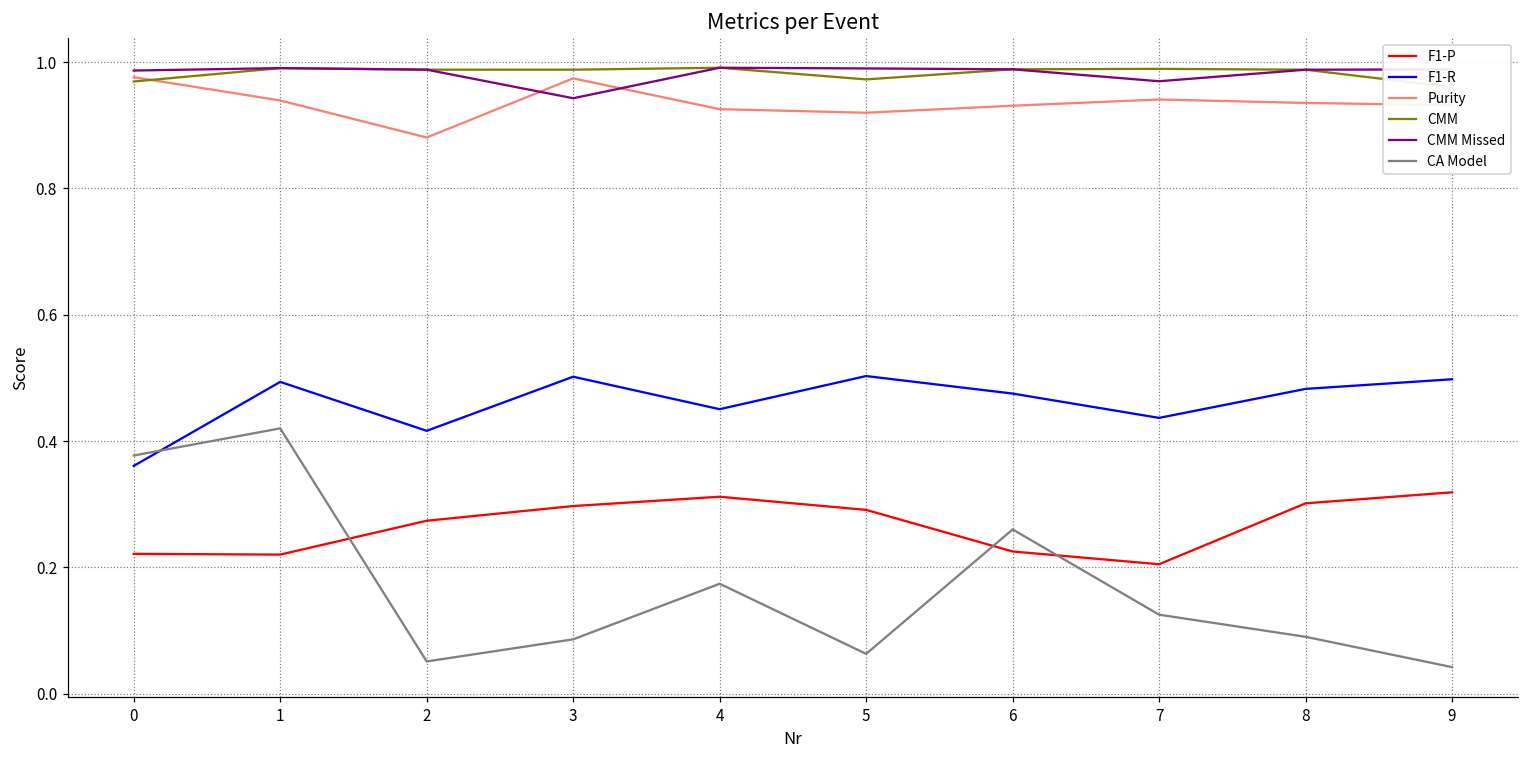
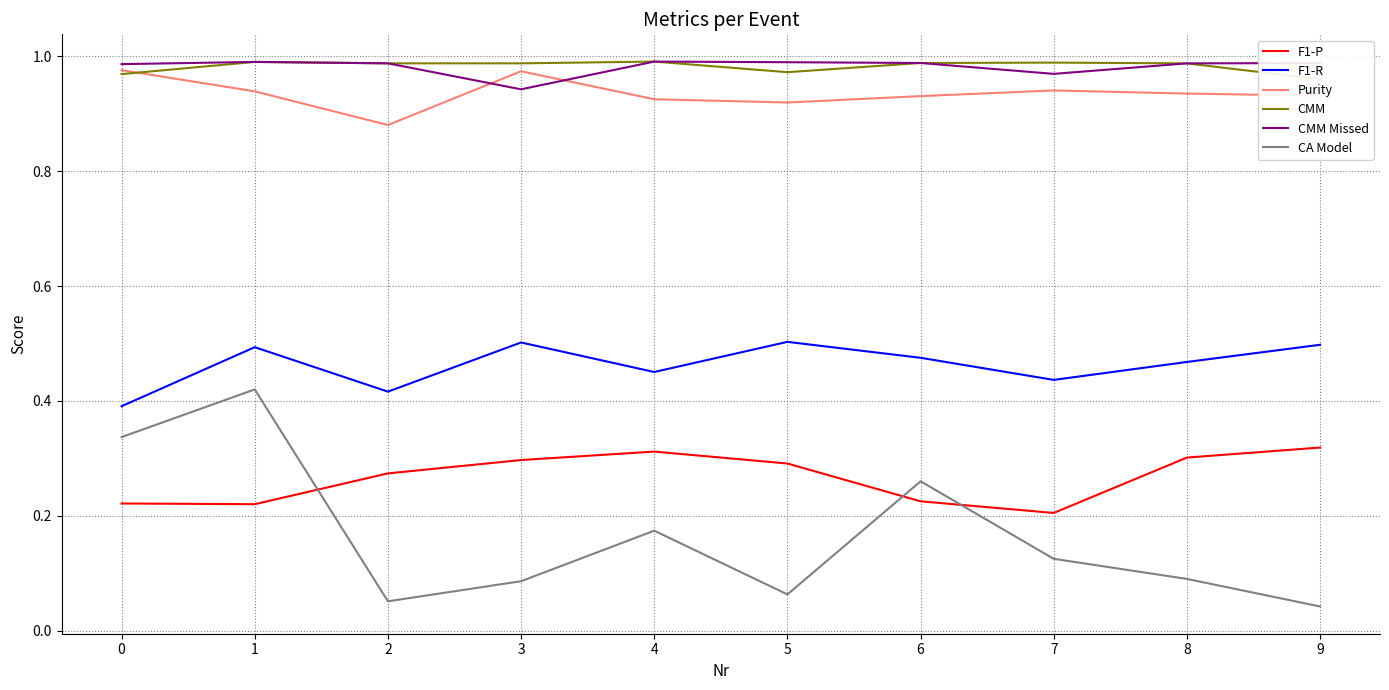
  {
    "F1-P": {
      "0": 0.22,
      "1": 0.22,
      "2": 0.27,
      "3": 0.30,
      "4": 0.31,
      "5": 0.29,
      "6": 0.23,
      "7": 0.20,
      "8": 0.30,
      "9": 0.32
    },
    "F1-R": {
-     "0": 0.36,
+     "0": 0.39,
      "1": 0.49,
      "2": 0.42,
      "3": 0.50,
      "4": 0.45,
      "5": 0.50,
      "6": 0.48,
      "7": 0.44,
-     "8": 0.48,
+     "8": 0.47,
      "9": 0.50
    },
    "Purity": {
      "0": 0.98,
      "1": 0.94,
      "2": 0.88,
      "3": 0.97,
      "4": 0.93,
      "5": 0.92,
      "6": 0.93,
      "7": 0.94,
      "8": 0.94
    },
    "CMM": {
      "0": 0.97,
      "3": 0.99,
      "5": 0.97,
      "7": 0.99
    },
    "CMM Missed": {
      "0": 0.99,
      "3": 0.94,
      "5": 0.99,
      "7": 0.97
    },
    "CA Model": {
-     "0": 0.38,
+     "0": 0.34,
      "1": 0.42,
      "2": 0.05,
      "3": 0.09,
      "4": 0.17,
      "5": 0.06,
      "6": 0.26,
      "7": 0.13,
      "8": 0.09,
      "9": 0.04
    }
  }
